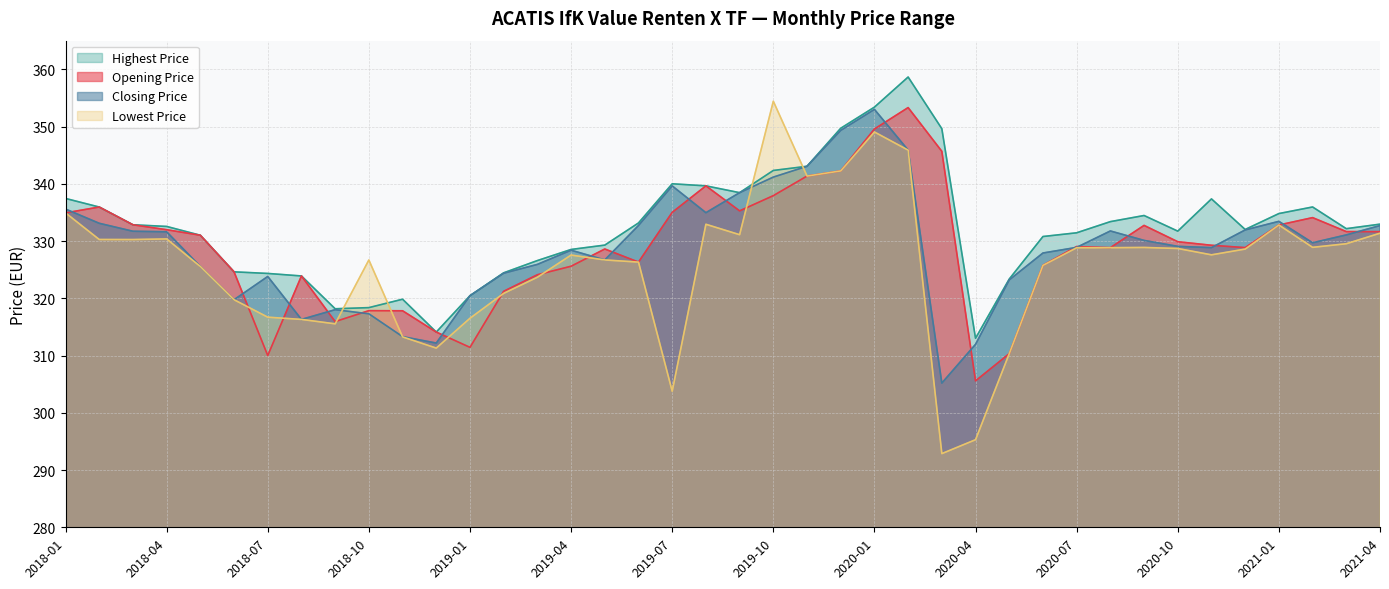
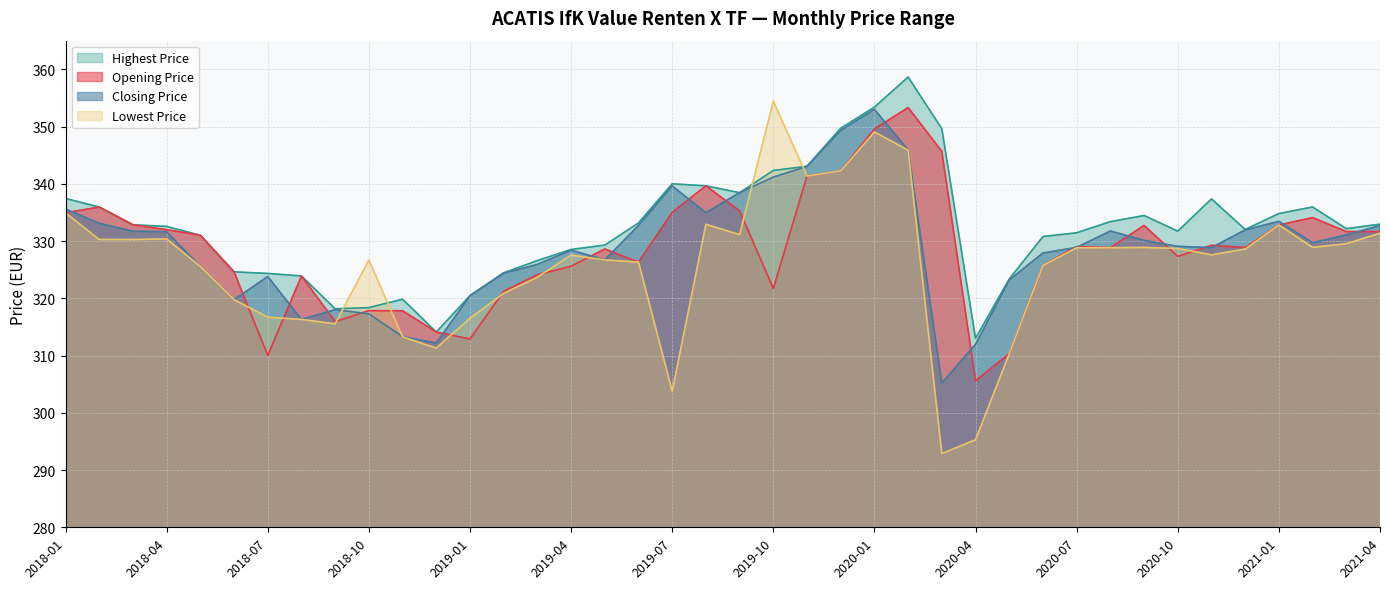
  {
    "Opening Price": {
      "2018-07": 310,
      "2018-10": 318,
-     "2019-01": 311,
+     "2019-01": 313,
      "2019-04": 326,
      "2019-07": 335,
-     "2019-10": 338,
+     "2019-10": 322,
      "2020-01": 350,
      "2020-04": 306,
-     "2020-10": 330
+     "2020-10": 327
    },
    "Lowest Price": {
      "2018-04": 330,
      "2018-07": 317,
      "2018-10": 327,
      "2019-01": 317,
      "2019-04": 328,
      "2019-07": 304,
      "2019-10": 354,
      "2020-01": 349,
      "2020-04": 295
    }
  }
